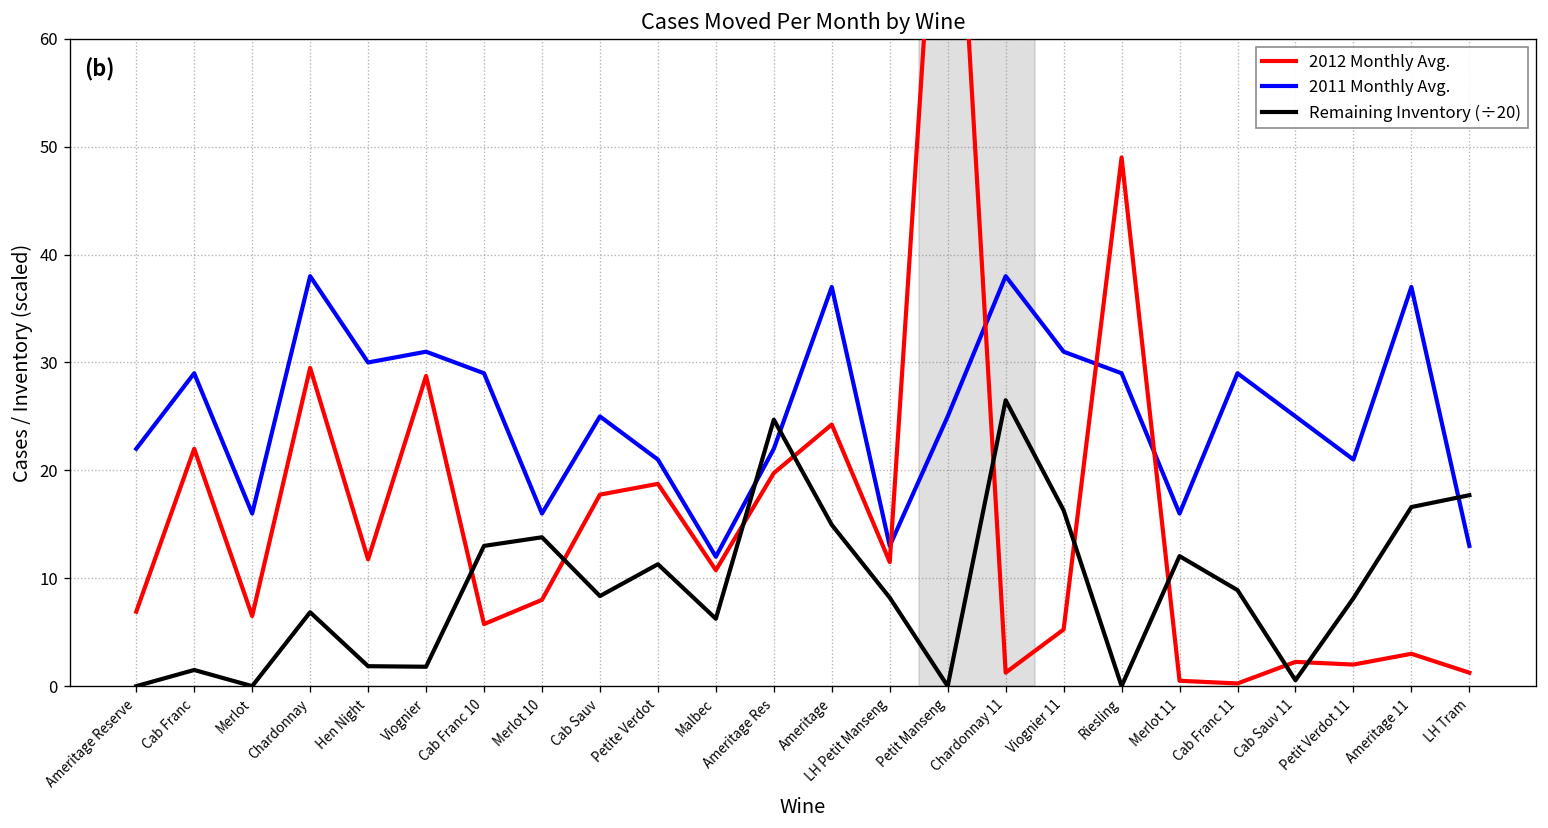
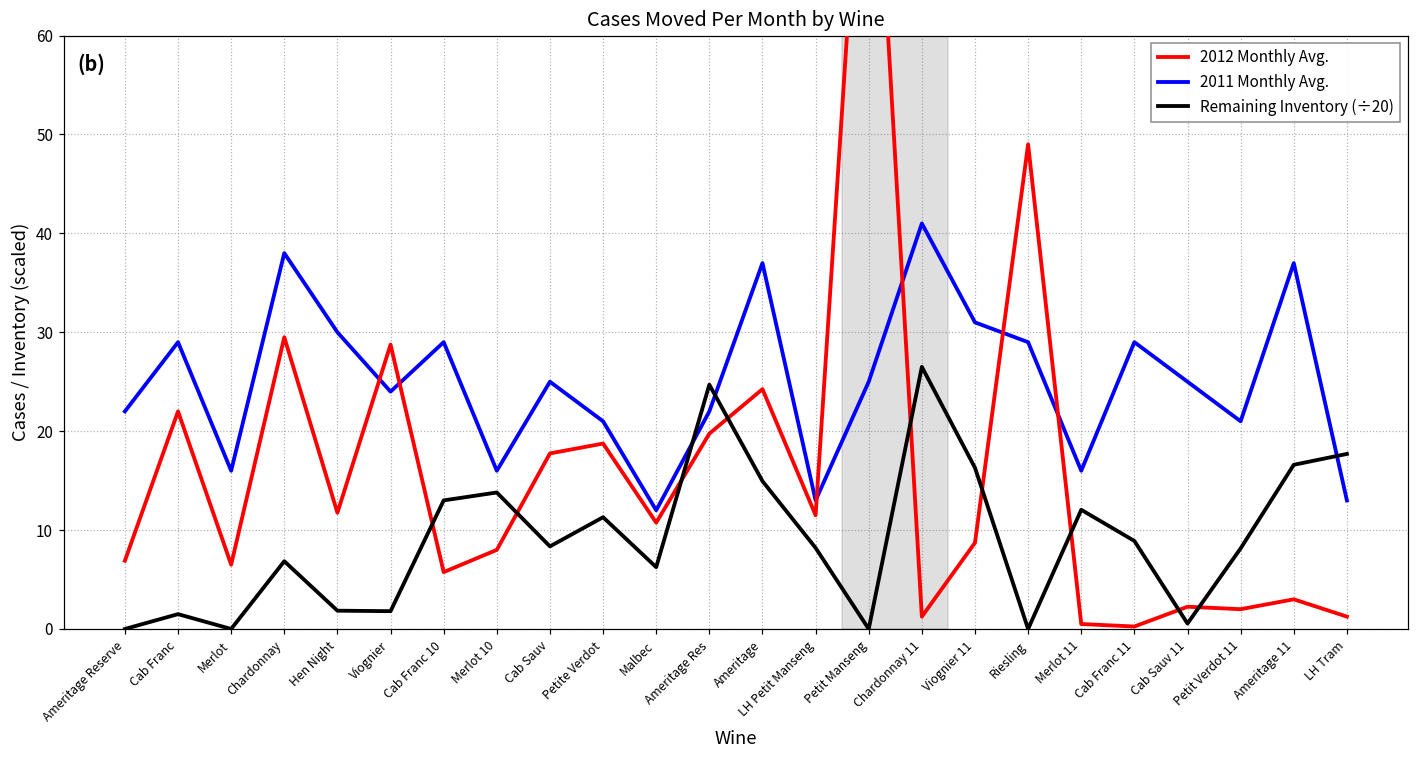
  {
    "2012 Monthly Avg.": {
      "Ameritage Reserve": 7,
      "Cab Franc": 22,
      "Merlot": 7,
      "Chardonnay": 30,
      "Hen Night": 12,
      "Viognier": 29,
      "Cab Franc 10": 6,
      "Merlot 10": 8,
      "Cab Sauv": 18,
      "Petite Verdot": 19,
      "Malbec": 11,
      "Ameritage Res": 20,
      "Ameritage": 24,
      "LH Petit Manseng": 12,
      "Chardonnay 11": 1,
-     "Viognier 11": 5,
+     "Viognier 11": 9,
      "Riesling": 49,
      "Merlot 11": 1,
      "Cab Franc 11": 0,
      "Cab Sauv 11": 2,
      "Petit Verdot 11": 2,
      "Ameritage 11": 3,
      "LH Tram": 1
    },
    "2011 Monthly Avg.": {
      "Ameritage Reserve": 22,
      "Cab Franc": 29,
      "Merlot": 16,
      "Chardonnay": 38,
      "Hen Night": 30,
-     "Viognier": 31,
+     "Viognier": 24,
      "Cab Franc 10": 29,
      "Merlot 10": 16,
      "Cab Sauv": 25,
      "Petite Verdot": 21,
      "Malbec": 12,
      "Ameritage Res": 22,
      "Ameritage": 37,
      "LH Petit Manseng": 13,
      "Petit Manseng": 25,
-     "Chardonnay 11": 38,
+     "Chardonnay 11": 41,
      "Viognier 11": 31,
      "Riesling": 29,
      "Merlot 11": 16,
      "Cab Franc 11": 29,
      "Cab Sauv 11": 25,
      "Petit Verdot 11": 21,
      "Ameritage 11": 37,
      "LH Tram": 13
    },
    "Remaining Inventory (÷20)": {
      "Ameritage Reserve": 0,
      "Cab Franc": 2,
      "Merlot": 0,
      "Chardonnay": 7,
      "Hen Night": 2,
      "Viognier": 2,
      "Cab Franc 10": 13,
      "Merlot 10": 14,
      "Cab Sauv": 8,
      "Petite Verdot": 11,
      "Malbec": 6,
      "Ameritage Res": 25,
      "Ameritage": 15,
      "LH Petit Manseng": 8,
      "Petit Manseng": 0,
      "Chardonnay 11": 27,
      "Viognier 11": 16,
      "Riesling": 0,
      "Merlot 11": 12,
      "Cab Franc 11": 9,
      "Cab Sauv 11": 1,
      "Petit Verdot 11": 8,
      "Ameritage 11": 17,
      "LH Tram": 18
    }
  }
